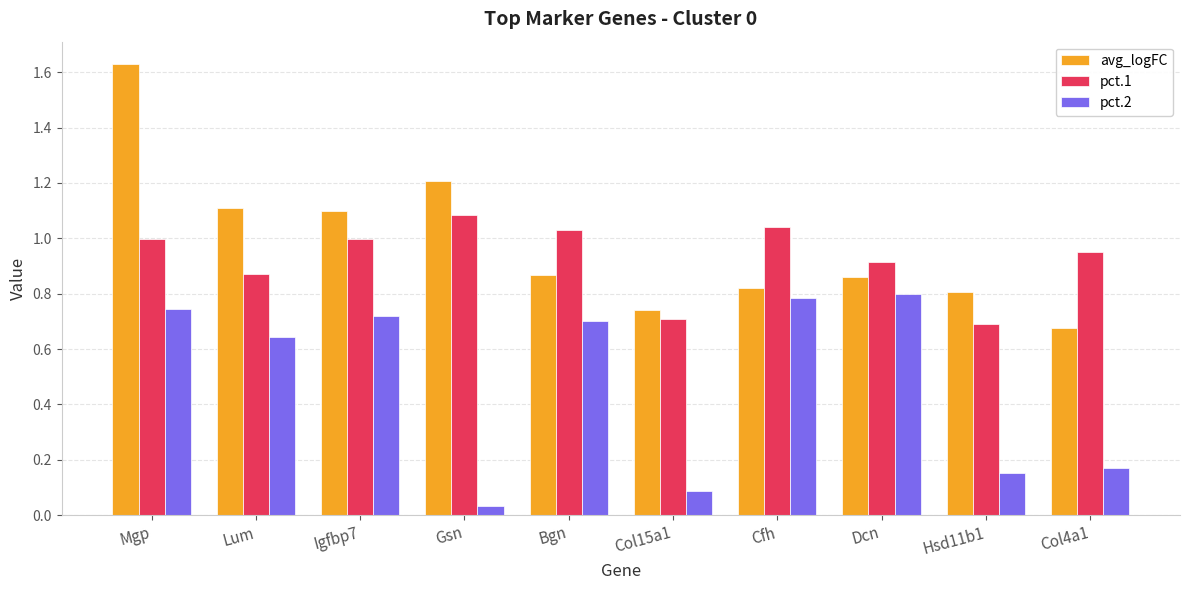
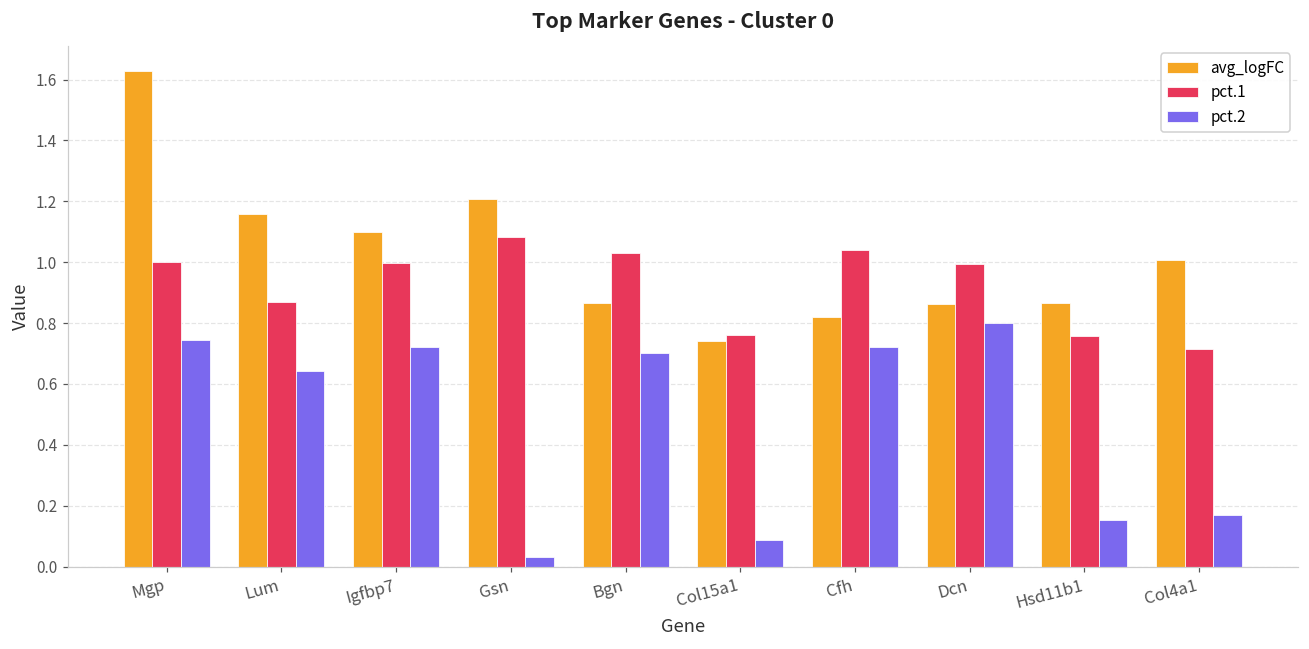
  {
    "avg_logFC": {
      "Mgp": 1.63,
-     "Lum": 1.11,
+     "Lum": 1.16,
      "Igfbp7": 1.10,
      "Gsn": 1.21,
      "Bgn": 0.87,
      "Col15a1": 0.74,
      "Cfh": 0.82,
      "Dcn": 0.86,
-     "Hsd11b1": 0.81,
-     "Col4a1": 0.68
+     "Hsd11b1": 0.86,
+     "Col4a1": 1.01
    },
    "pct.1": {
      "Mgp": 1.00,
      "Lum": 0.87,
      "Igfbp7": 1.00,
      "Gsn": 1.08,
      "Bgn": 1.03,
-     "Col15a1": 0.71,
+     "Col15a1": 0.76,
      "Cfh": 1.04,
-     "Dcn": 0.92,
-     "Hsd11b1": 0.69,
-     "Col4a1": 0.95
+     "Dcn": 1.00,
+     "Hsd11b1": 0.76,
+     "Col4a1": 0.72
    },
    "pct.2": {
      "Mgp": 0.75,
      "Lum": 0.64,
      "Igfbp7": 0.72,
      "Gsn": 0.03,
      "Bgn": 0.70,
      "Col15a1": 0.09,
-     "Cfh": 0.78,
+     "Cfh": 0.72,
      "Dcn": 0.80,
      "Hsd11b1": 0.15,
      "Col4a1": 0.17
    }
  }
